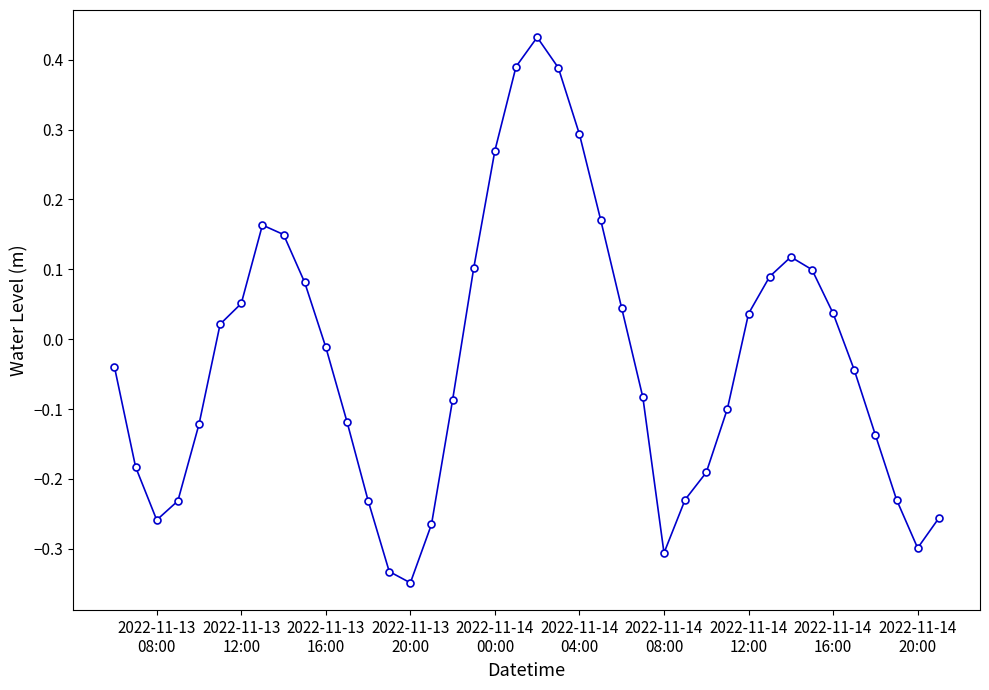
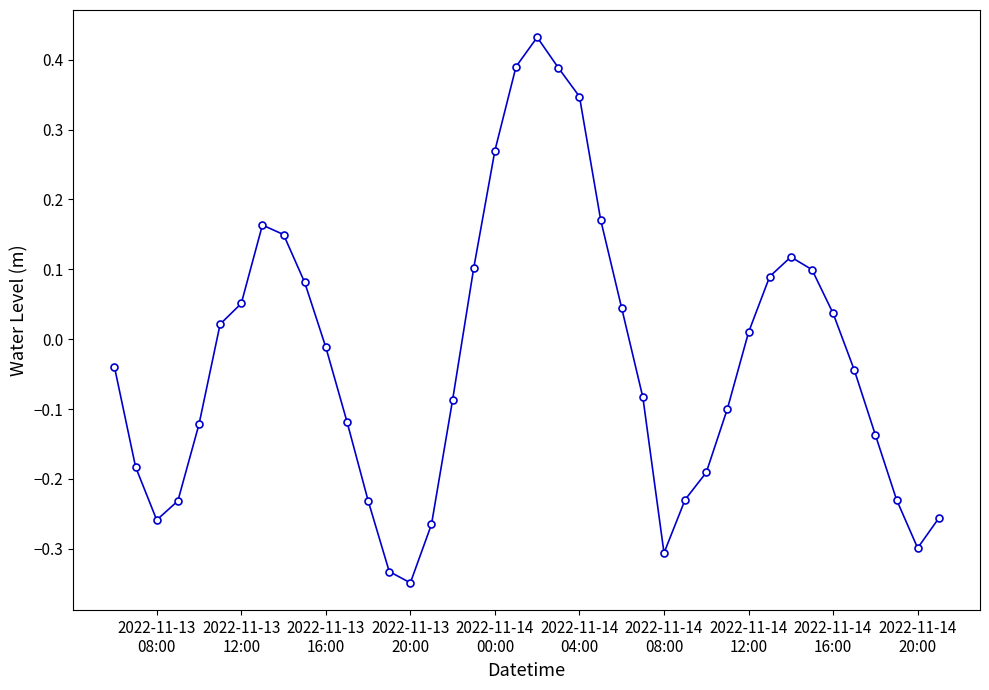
  {
    "2022-11-13 08:00": -0.26,
    "2022-11-13 12:00": 0.05,
    "2022-11-13 16:00": -0.01,
    "2022-11-13 20:00": -0.35,
    "2022-11-14 00:00": 0.27,
-   "2022-11-14 04:00": 0.29,
+   "2022-11-14 04:00": 0.35,
    "2022-11-14 08:00": -0.31,
-   "2022-11-14 12:00": 0.04,
+   "2022-11-14 12:00": 0.01,
    "2022-11-14 16:00": 0.04,
    "2022-11-14 20:00": -0.30
  }
